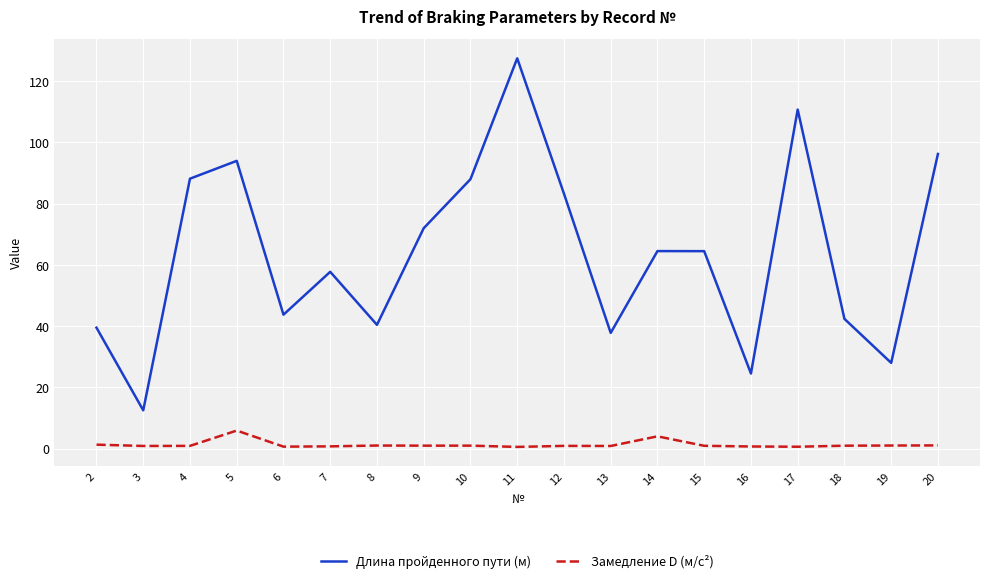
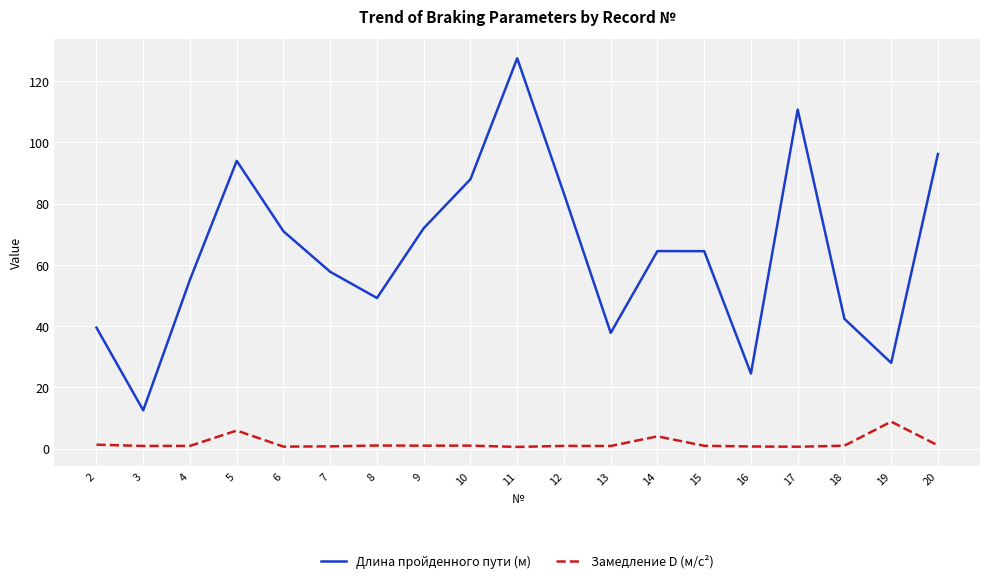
  {
    "Длина пройденного пути (м)": {
      "2": 40,
      "3": 13,
-     "4": 88,
+     "4": 55,
      "5": 94,
-     "6": 44,
+     "6": 71,
      "7": 58,
-     "8": 40,
+     "8": 49,
      "9": 72,
      "10": 88,
      "11": 128,
      "12": 83,
      "13": 38,
      "14": 65,
      "15": 65,
      "16": 25,
      "17": 111,
      "18": 42,
      "19": 28,
      "20": 96
    },
    "Замедление D (м/с²)": {
      "2": 1,
      "3": 1,
      "4": 1,
      "5": 6,
      "6": 1,
      "7": 1,
      "8": 1,
      "9": 1,
      "10": 1,
      "11": 1,
      "12": 1,
      "13": 1,
      "14": 4,
      "15": 1,
      "16": 1,
      "17": 1,
      "18": 1,
-     "19": 1,
+     "19": 9,
      "20": 1
    }
  }
